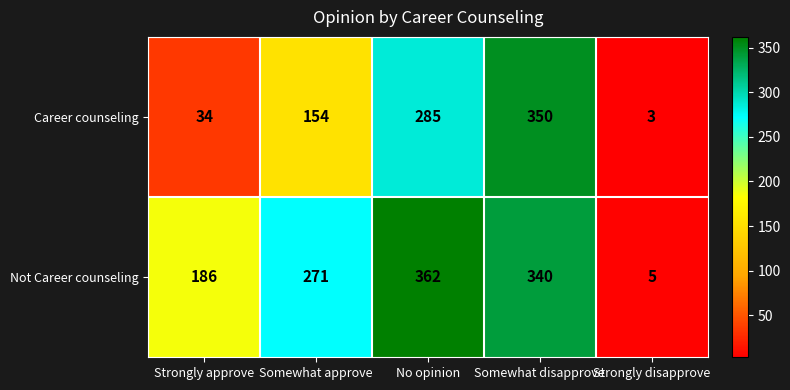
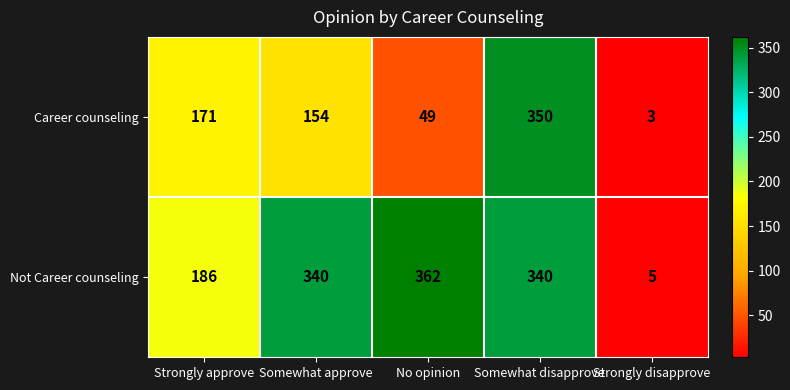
  {
    "Career counseling": {
-     "Strongly approve": 34,
+     "Strongly approve": 171,
      "Somewhat approve": 154,
-     "No opinion": 285,
+     "No opinion": 49,
      "Somewhat disapprove": 350,
      "Strongly disapprove": 3
    },
    "Not Career counseling": {
      "Strongly approve": 186,
-     "Somewhat approve": 271,
+     "Somewhat approve": 340,
      "No opinion": 362,
      "Somewhat disapprove": 340,
      "Strongly disapprove": 5
    }
  }
